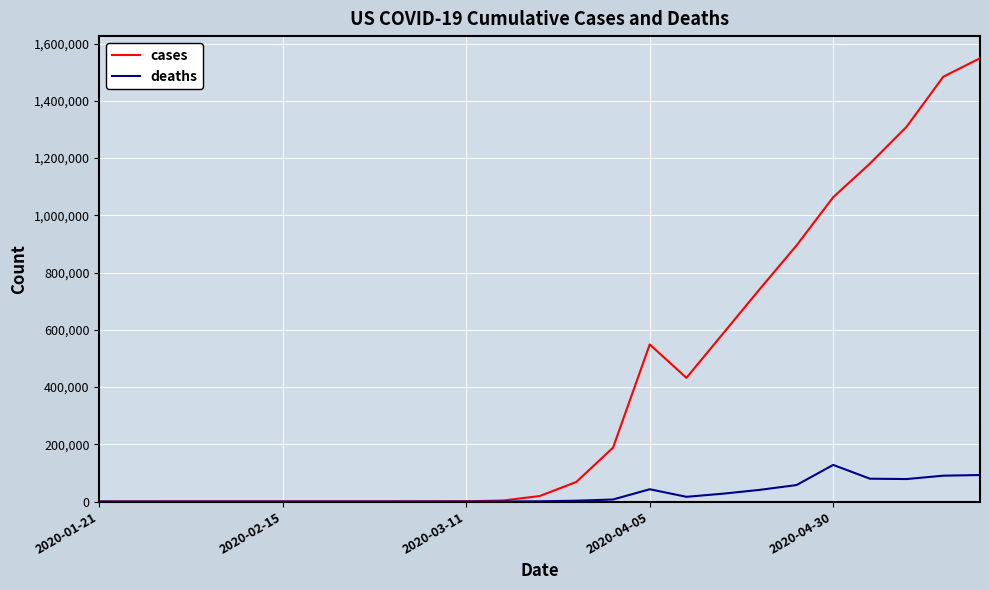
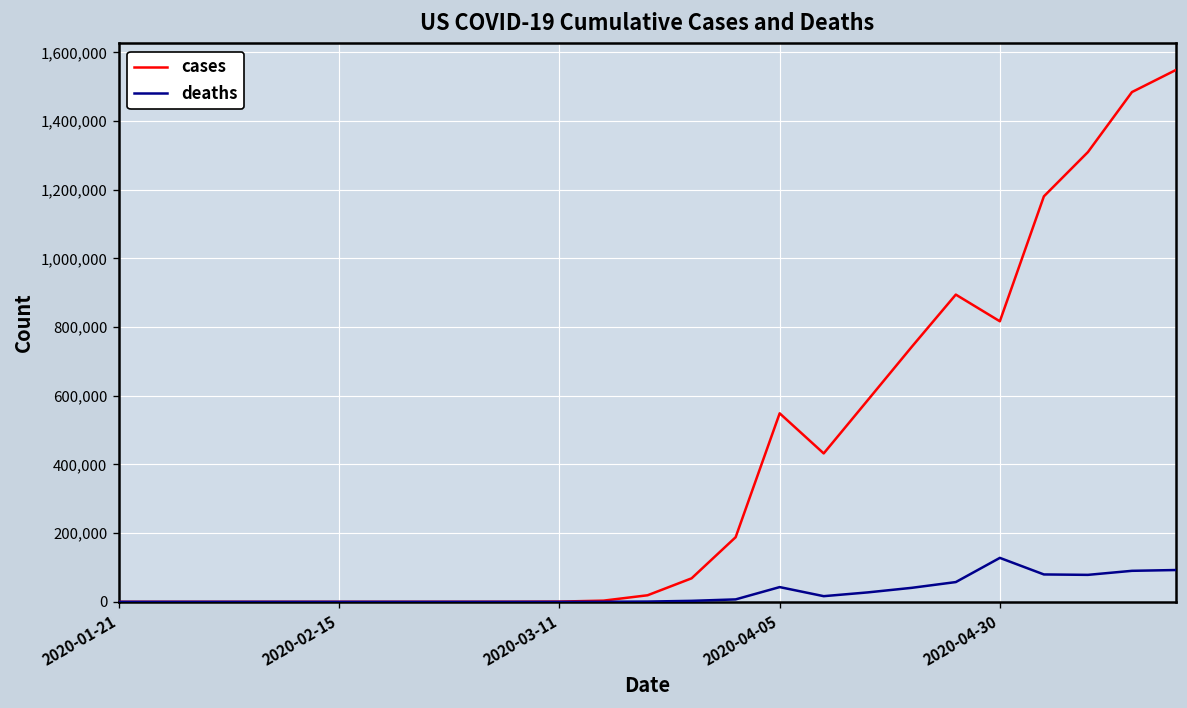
  {
    "cases": {
      "2020-04-05": "550,000",
-     "2020-04-30": "1,060,000"
+     "2020-04-30": "820,000"
    },
    "deaths": {
      "2020-04-05": "40,000",
      "2020-04-30": "130,000"
    }
  }
